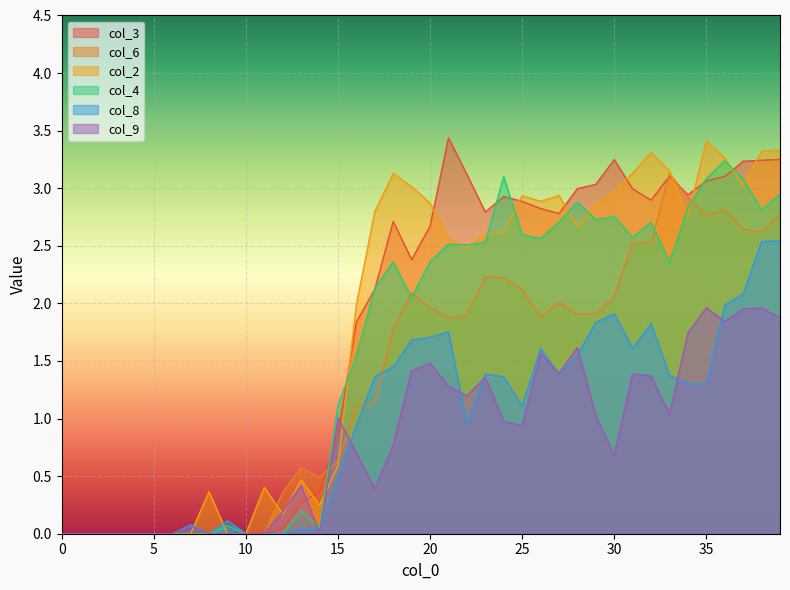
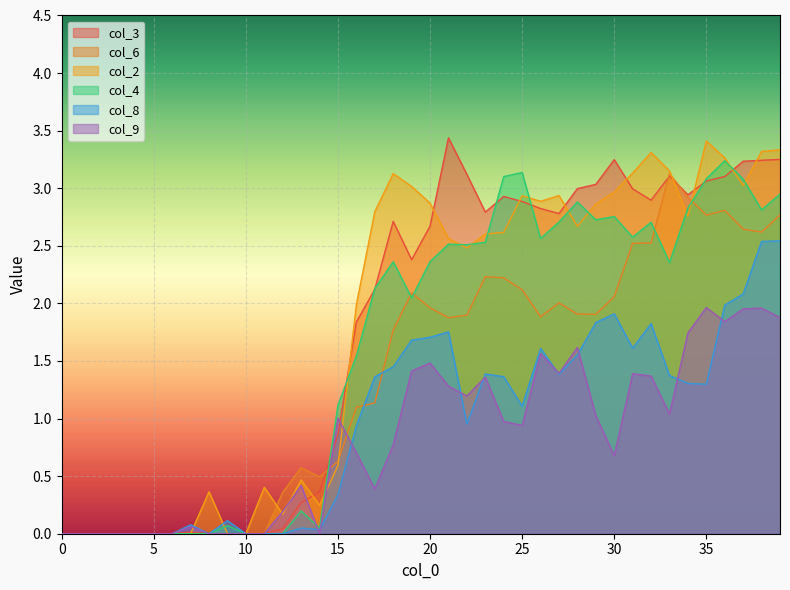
  {
    "col_4": {
      "15": 1.12,
      "20": 2.36,
-     "25": 2.60,
+     "25": 3.14,
      "30": 2.75
    },
    "col_8": {
-     "15": 0.49,
+     "15": 0.34,
      "20": 1.71,
      "25": 1.11,
      "30": 1.91,
      "35": 1.30
    },
    "col_9": {
      "15": 1.00,
      "20": 1.48,
      "25": 0.94,
      "30": 0.68,
      "35": 1.96
    }
  }
